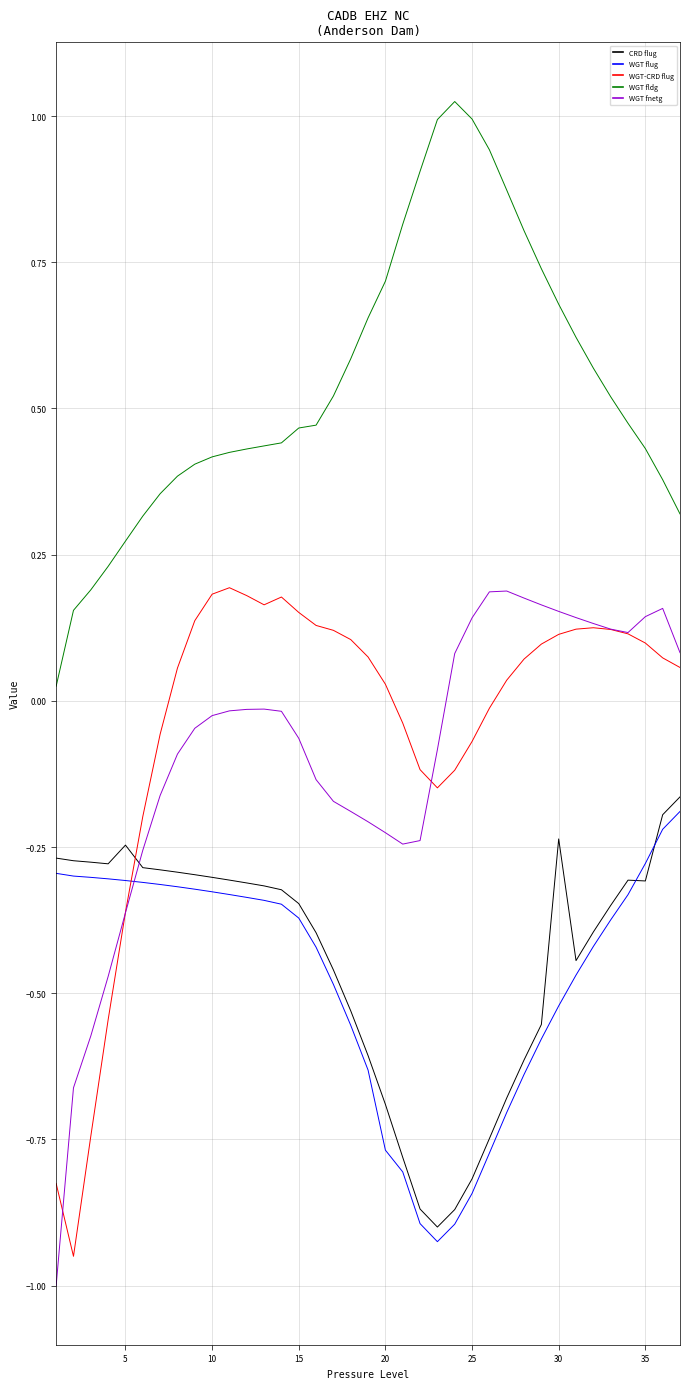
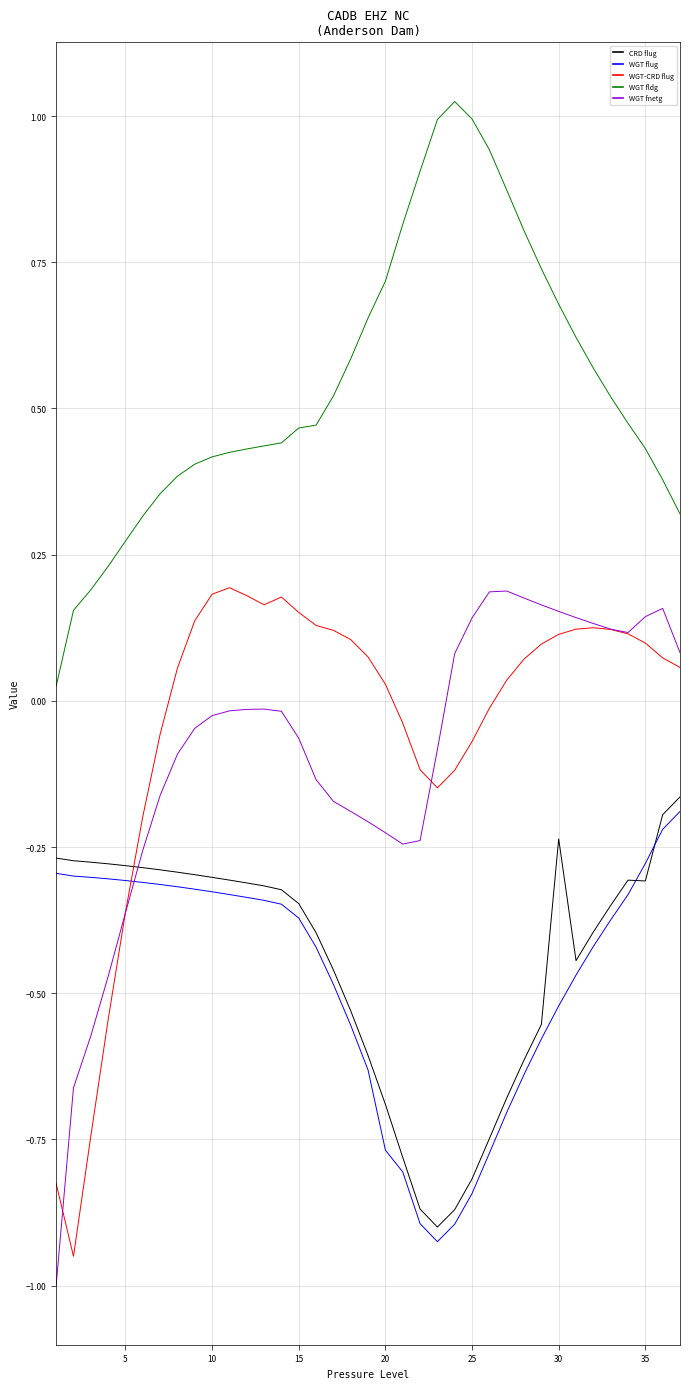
  {
    "CRD flug": {
-     "5": -0.25,
+     "5": -0.28,
      "10": -0.30,
      "15": -0.35,
      "20": -0.69,
      "25": -0.82,
      "30": -0.24,
      "35": -0.31
    },
    "WGT flug": {
      "5": -0.31,
      "10": -0.33,
      "15": -0.37,
      "20": -0.77,
      "25": -0.84,
      "30": -0.52,
      "35": -0.28
    },
    "WGT-CRD flug": {
      "10": 0.18,
      "15": 0.15,
      "20": 0.03,
      "25": -0.07,
      "30": 0.11,
      "35": 0.10
    },
    "WGT fldg": {
      "5": 0.27,
      "10": 0.42,
      "15": 0.47,
      "20": 0.72,
      "25": 1.00,
      "30": 0.68,
      "35": 0.43
    },
    "WGT fnetg": {
      "10": -0.03,
      "15": -0.06,
      "20": -0.23,
      "25": 0.14,
      "30": 0.15,
      "35": 0.14
    }
  }
